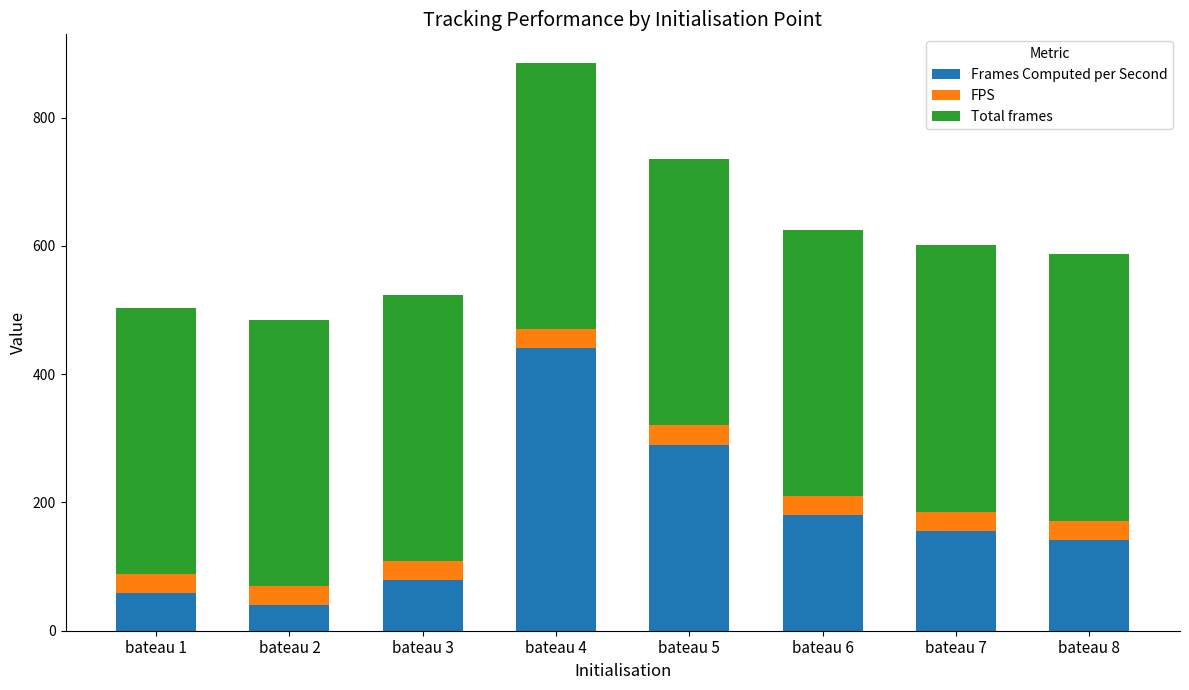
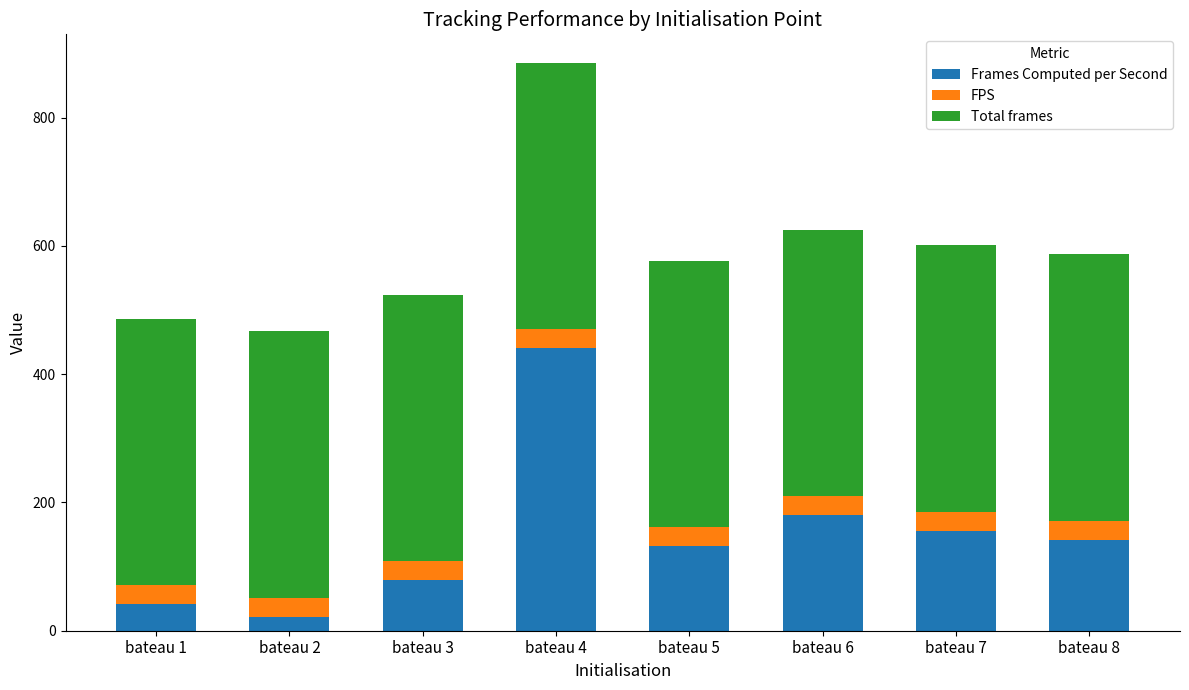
  {
    "Frames Computed per Second": {
-     "bateau 1": 60,
-     "bateau 2": 40,
+     "bateau 1": 40,
+     "bateau 2": 20,
      "bateau 3": 80,
      "bateau 4": 440,
-     "bateau 5": 290,
+     "bateau 5": 130,
      "bateau 6": 180,
      "bateau 7": 160,
      "bateau 8": 140
    },
    "FPS": {
      "bateau 1": 30,
      "bateau 2": 30,
      "bateau 3": 30,
      "bateau 4": 30,
      "bateau 5": 30,
      "bateau 6": 30,
      "bateau 7": 30,
      "bateau 8": 30
    },
    "Total frames": {
      "bateau 1": 420,
      "bateau 2": 420,
      "bateau 3": 420,
      "bateau 4": 420,
      "bateau 5": 420,
      "bateau 6": 420,
      "bateau 7": 420,
      "bateau 8": 420
    }
  }
